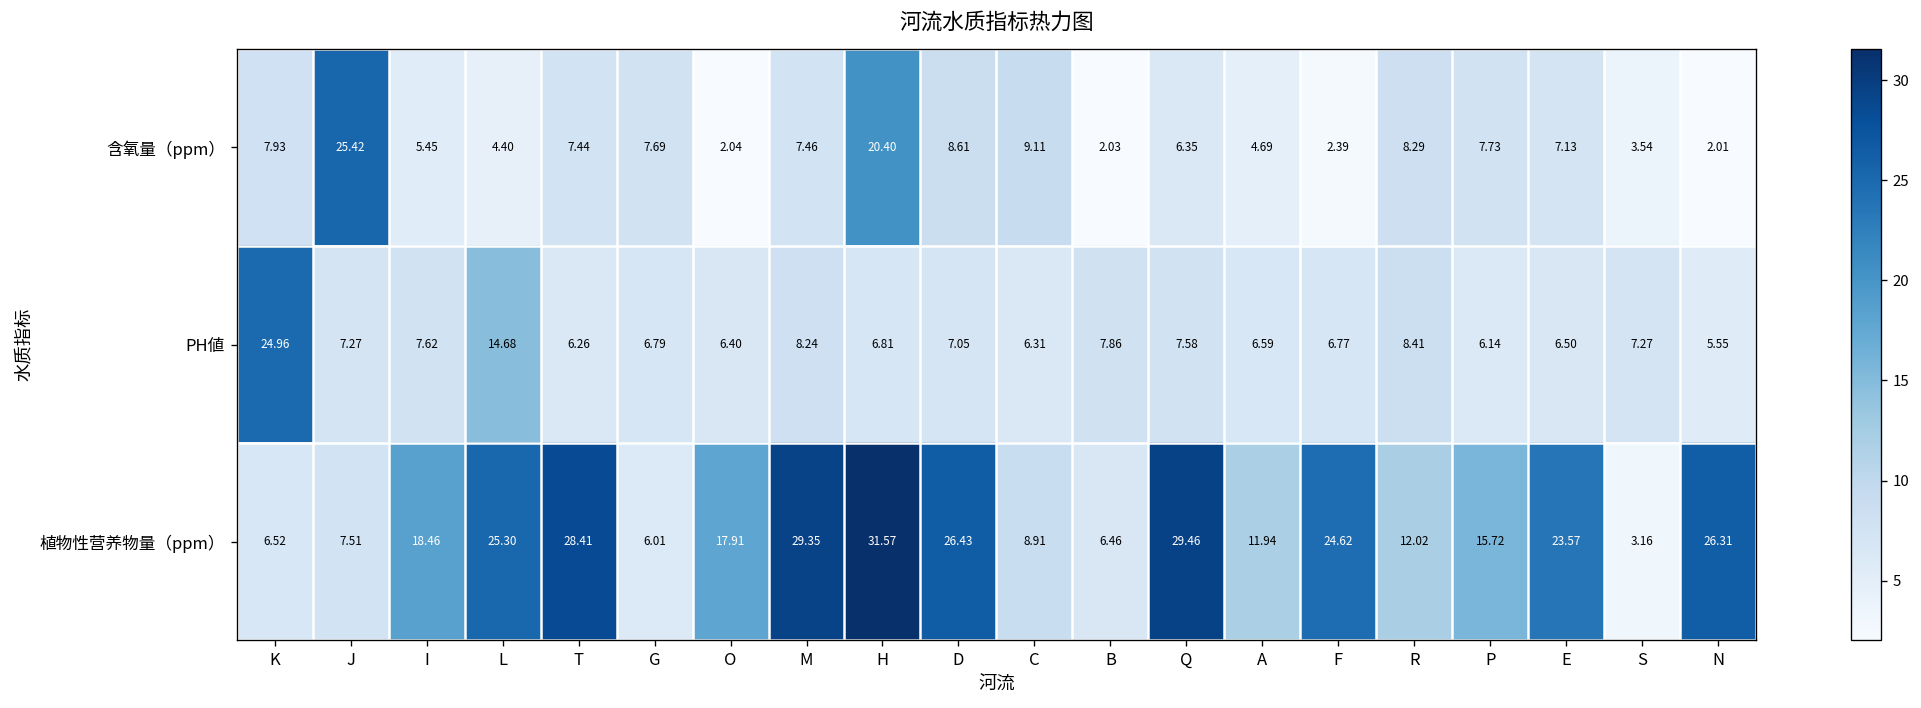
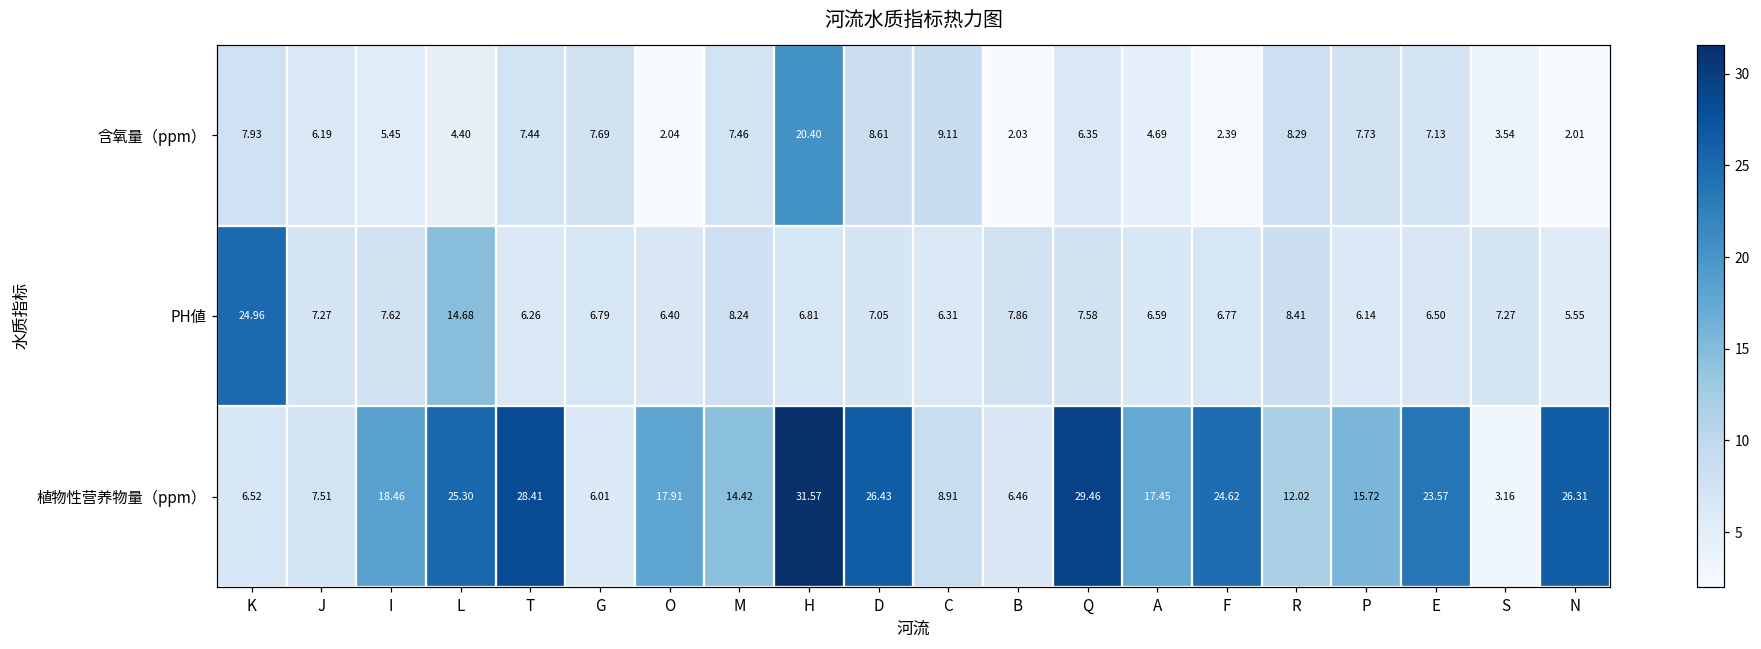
  {
    "含氧量（ppm）": {
      "K": 7.93,
-     "J": 25.42,
+     "J": 6.19,
      "I": 5.45,
      "L": 4.40,
      "T": 7.44,
      "G": 7.69,
      "O": 2.04,
      "M": 7.46,
      "H": 20.40,
      "D": 8.61,
      "C": 9.11,
      "B": 2.03,
      "Q": 6.35,
      "A": 4.69,
      "F": 2.39,
      "R": 8.29,
      "P": 7.73,
      "E": 7.13,
      "S": 3.54,
      "N": 2.01
    },
    "PH値": {
      "K": 24.96,
      "J": 7.27,
      "I": 7.62,
      "L": 14.68,
      "T": 6.26,
      "G": 6.79,
      "O": 6.40,
      "M": 8.24,
      "H": 6.81,
      "D": 7.05,
      "C": 6.31,
      "B": 7.86,
      "Q": 7.58,
      "A": 6.59,
      "F": 6.77,
      "R": 8.41,
      "P": 6.14,
      "E": 6.50,
      "S": 7.27,
      "N": 5.55
    },
    "植物性营养物量（ppm）": {
      "K": 6.52,
      "J": 7.51,
      "I": 18.46,
      "L": 25.30,
      "T": 28.41,
      "G": 6.01,
      "O": 17.91,
-     "M": 29.35,
+     "M": 14.42,
      "H": 31.57,
      "D": 26.43,
      "C": 8.91,
      "B": 6.46,
      "Q": 29.46,
-     "A": 11.94,
+     "A": 17.45,
      "F": 24.62,
      "R": 12.02,
      "P": 15.72,
      "E": 23.57,
      "S": 3.16,
      "N": 26.31
    }
  }
